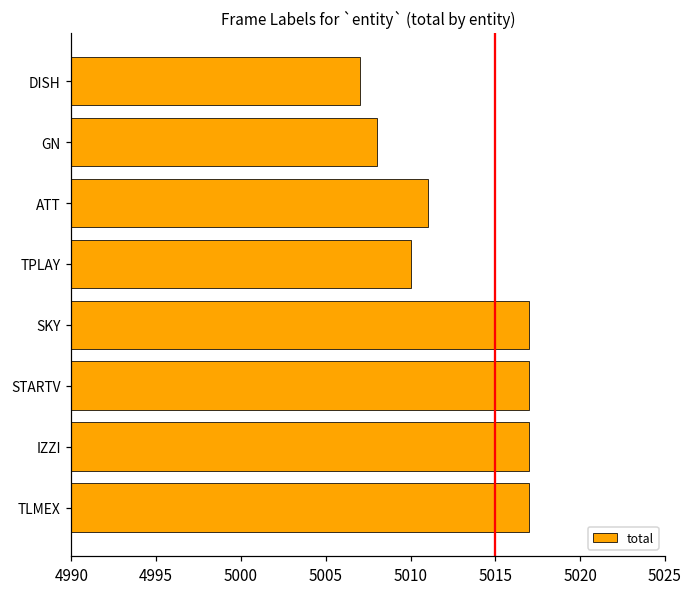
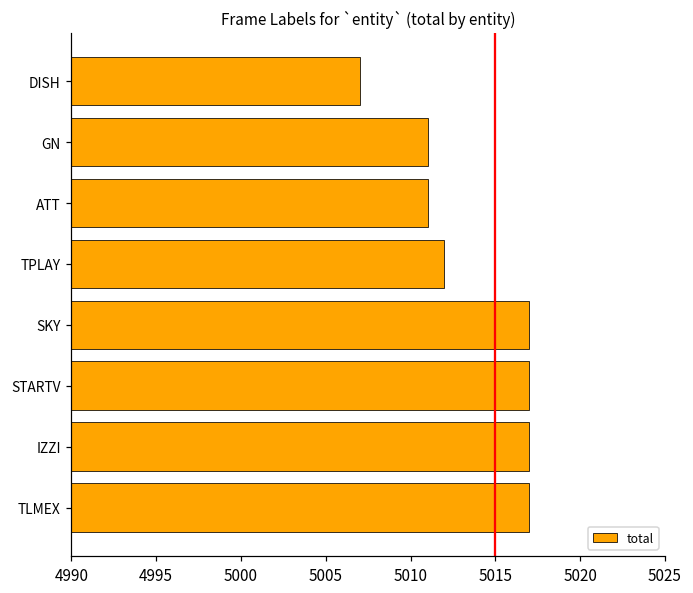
  {
    "DISH": 5007,
-   "GN": 5008,
+   "GN": 5011,
    "ATT": 5011,
-   "TPLAY": 5010,
+   "TPLAY": 5012,
    "SKY": 5017,
    "STARTV": 5017,
    "IZZI": 5017,
    "TLMEX": 5017
  }
